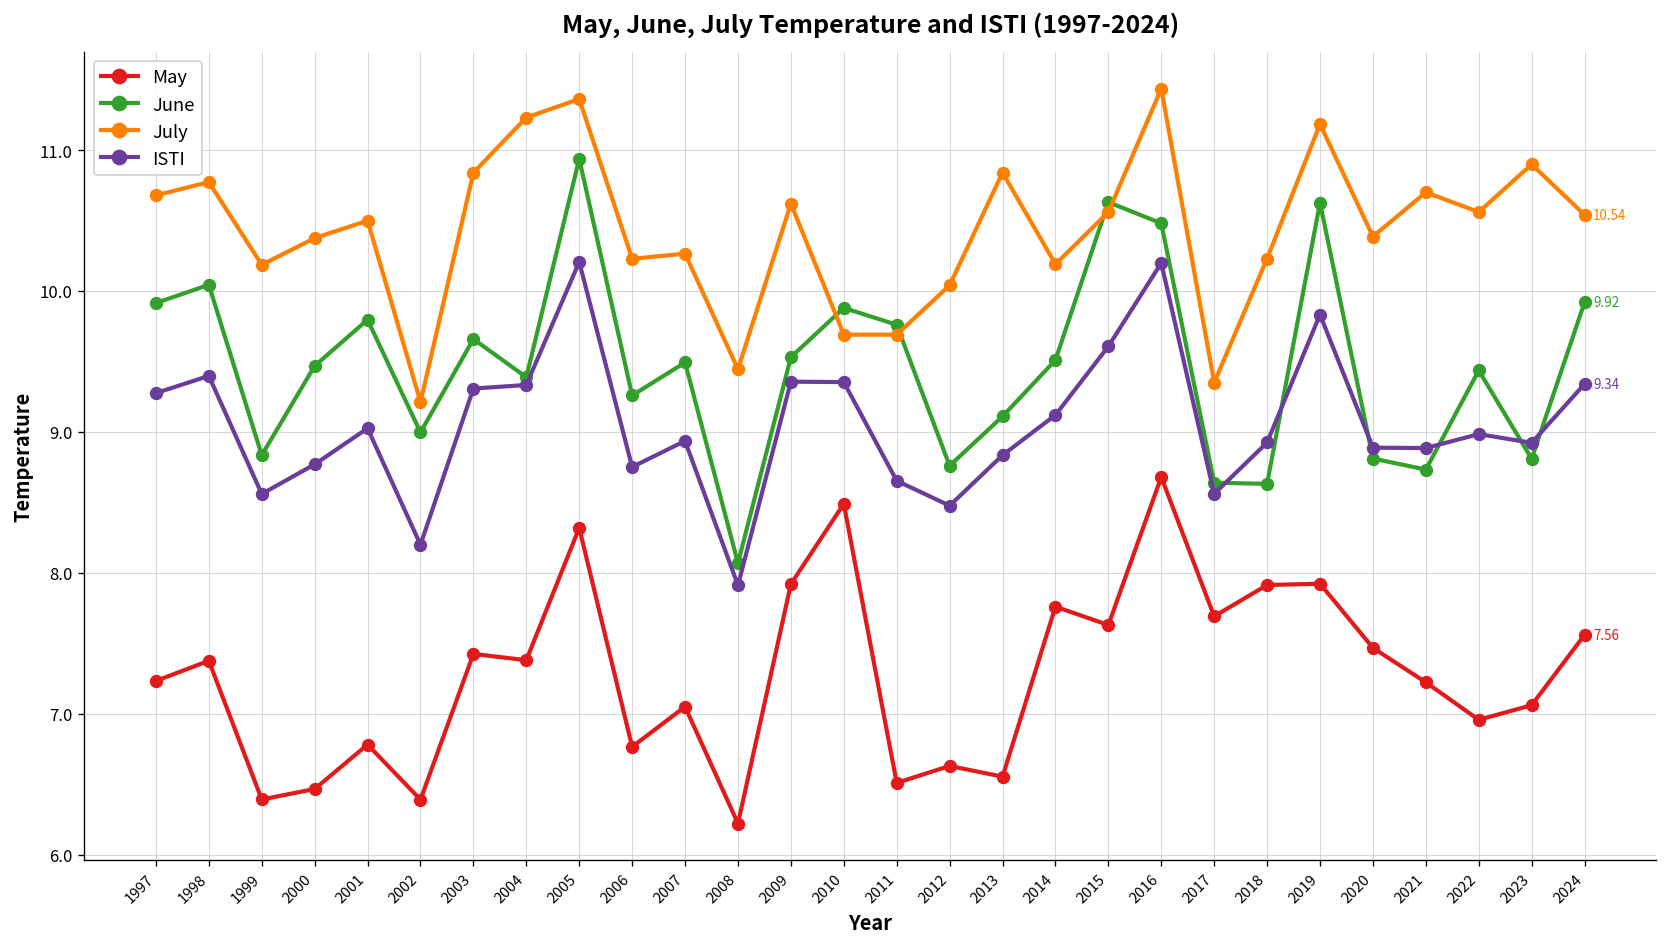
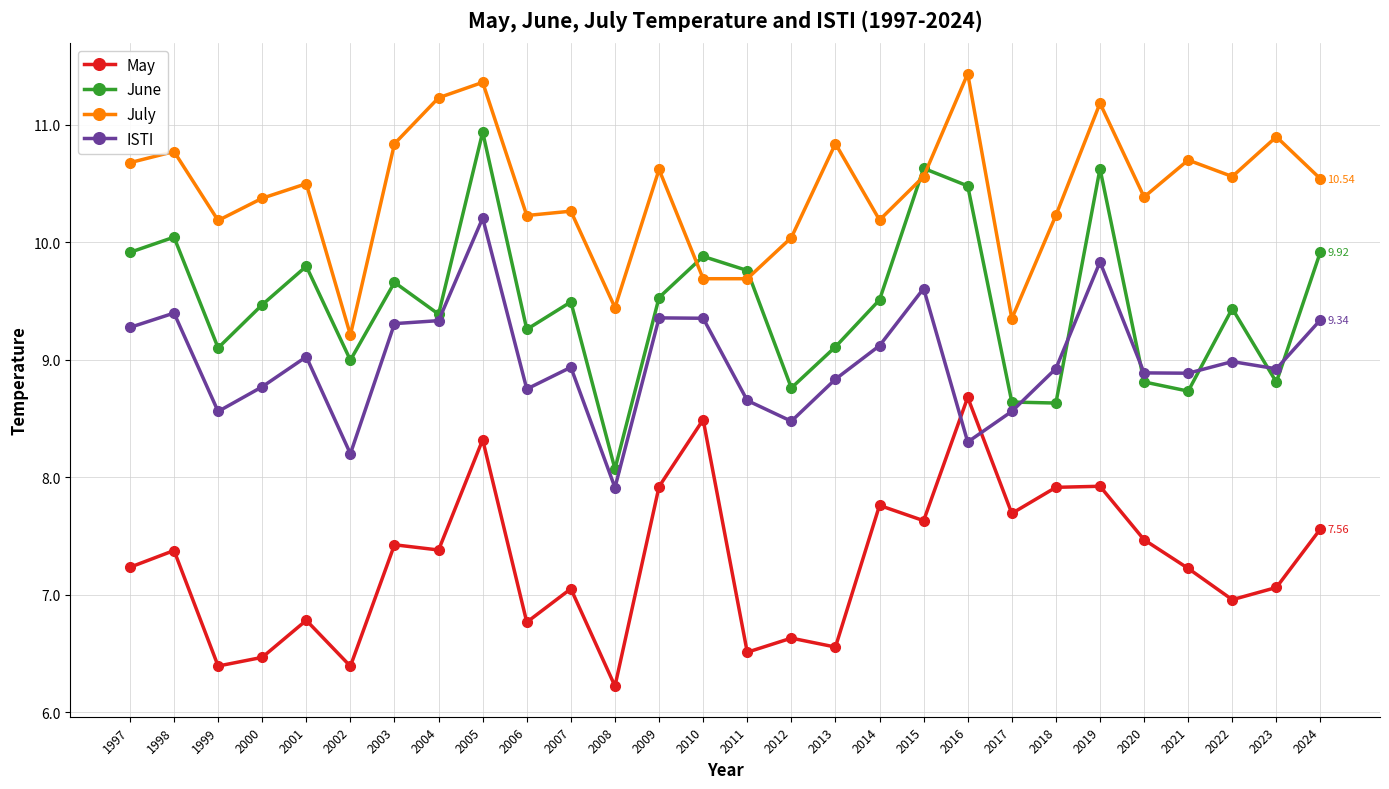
  {
    "May": {
      "2024": 7.56
    },
    "June": {
      "1997": 9.91,
      "1998": 10.04,
-     "1999": 8.83,
+     "1999": 9.10,
      "2000": 9.47,
      "2001": 9.80,
      "2002": 9.00,
      "2003": 9.66,
      "2004": 9.39,
      "2005": 10.94,
      "2006": 9.26,
      "2007": 9.49,
      "2008": 8.07,
      "2009": 9.53,
      "2010": 9.88,
      "2011": 9.76,
      "2012": 8.76,
      "2013": 9.11,
      "2014": 9.51,
      "2015": 10.63,
      "2016": 10.48,
      "2017": 8.64,
      "2018": 8.63,
      "2019": 10.63,
      "2020": 8.81,
      "2021": 8.73,
      "2022": 9.44,
      "2023": 8.81
    },
    "July": {
      "2024": 10.54
    },
    "ISTI": {
      "1997": 9.28,
      "1998": 9.40,
      "1999": 8.56,
      "2000": 8.77,
      "2001": 9.03,
      "2002": 8.20,
      "2003": 9.31,
      "2004": 9.33,
      "2005": 10.21,
      "2006": 8.75,
      "2007": 8.94,
      "2008": 7.91,
      "2009": 9.36,
      "2010": 9.35,
      "2011": 8.65,
      "2012": 8.48,
      "2013": 8.83,
      "2014": 9.12,
      "2015": 9.61,
-     "2016": 10.20,
+     "2016": 8.30,
      "2017": 8.56,
      "2018": 8.92,
      "2019": 9.83,
      "2020": 8.89,
      "2021": 8.89,
      "2022": 8.98,
      "2023": 8.92
    }
  }
